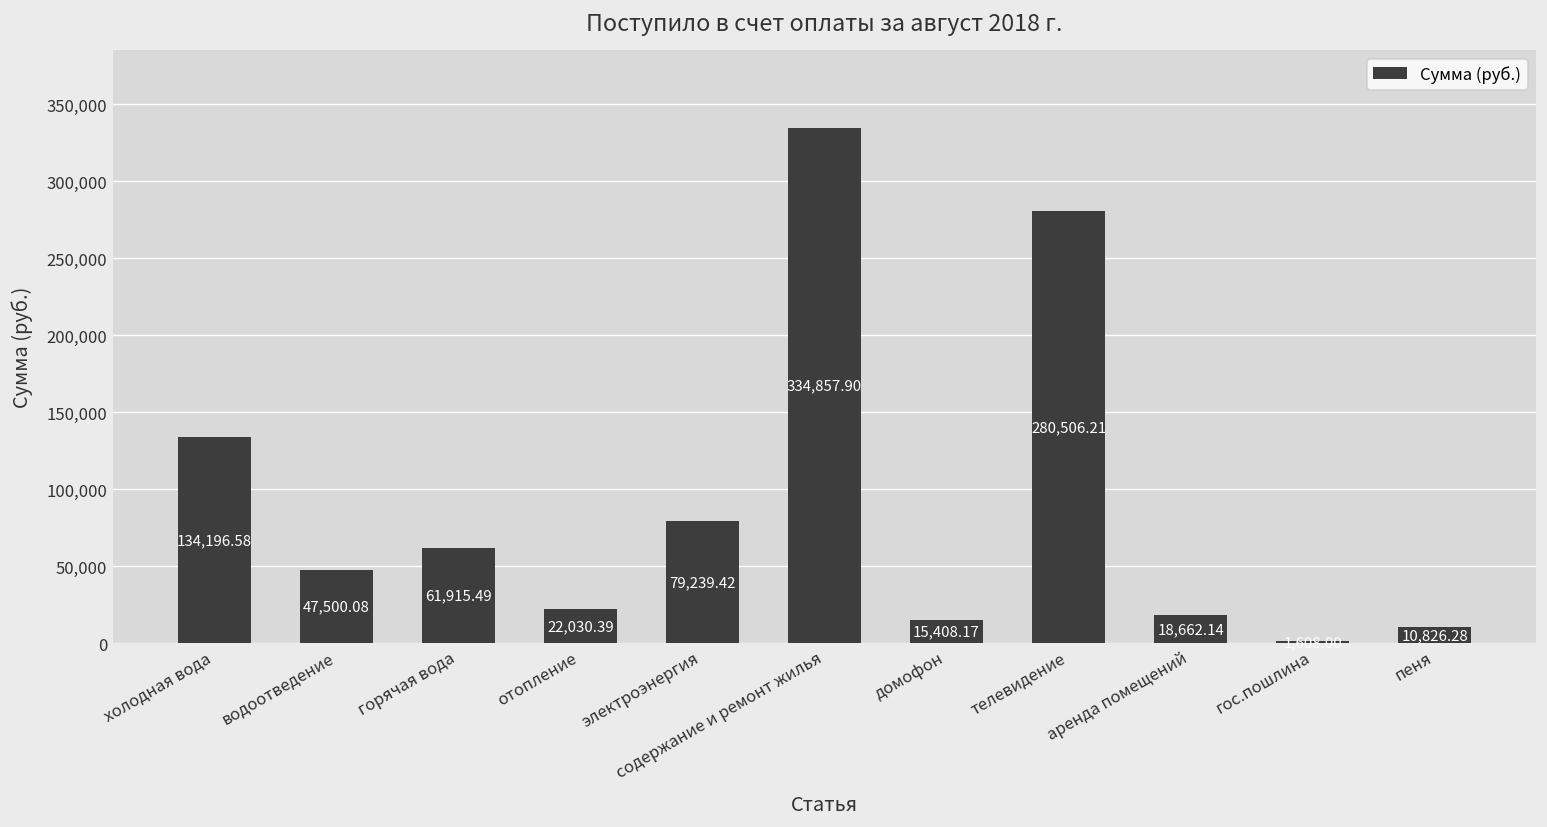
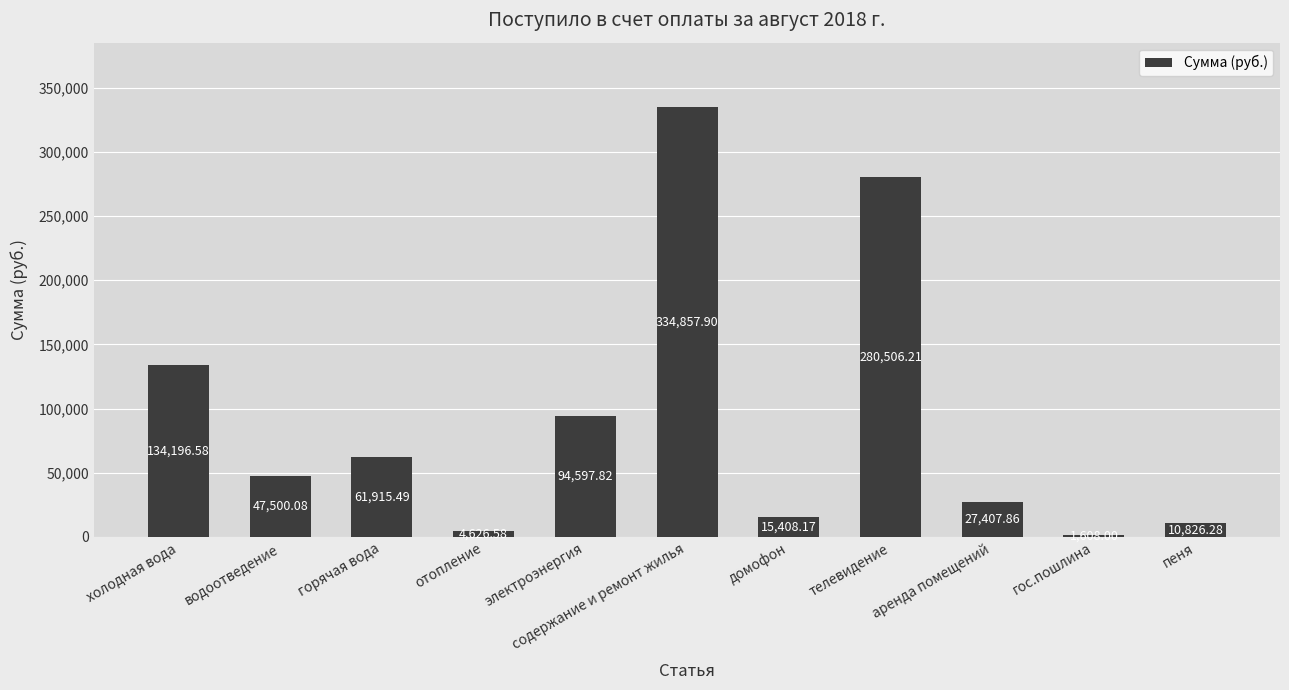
  {
    "холодная вода": "134,196.58",
    "водоотведение": "47,500.08",
    "горячая вода": "61,915.49",
-   "отопление": "22,000",
-   "электроэнергия": "79,239.42",
+   "отопление": "5,000",
+   "электроэнергия": "94,597.82",
    "содержание и ремонт жилья": "334,857.90",
    "домофон": "15,408.17",
    "телевидение": "280,506.21",
-   "аренда помещений": "18,662.14",
+   "аренда помещений": "27,407.86",
    "пеня": "10,826.28"
  }
